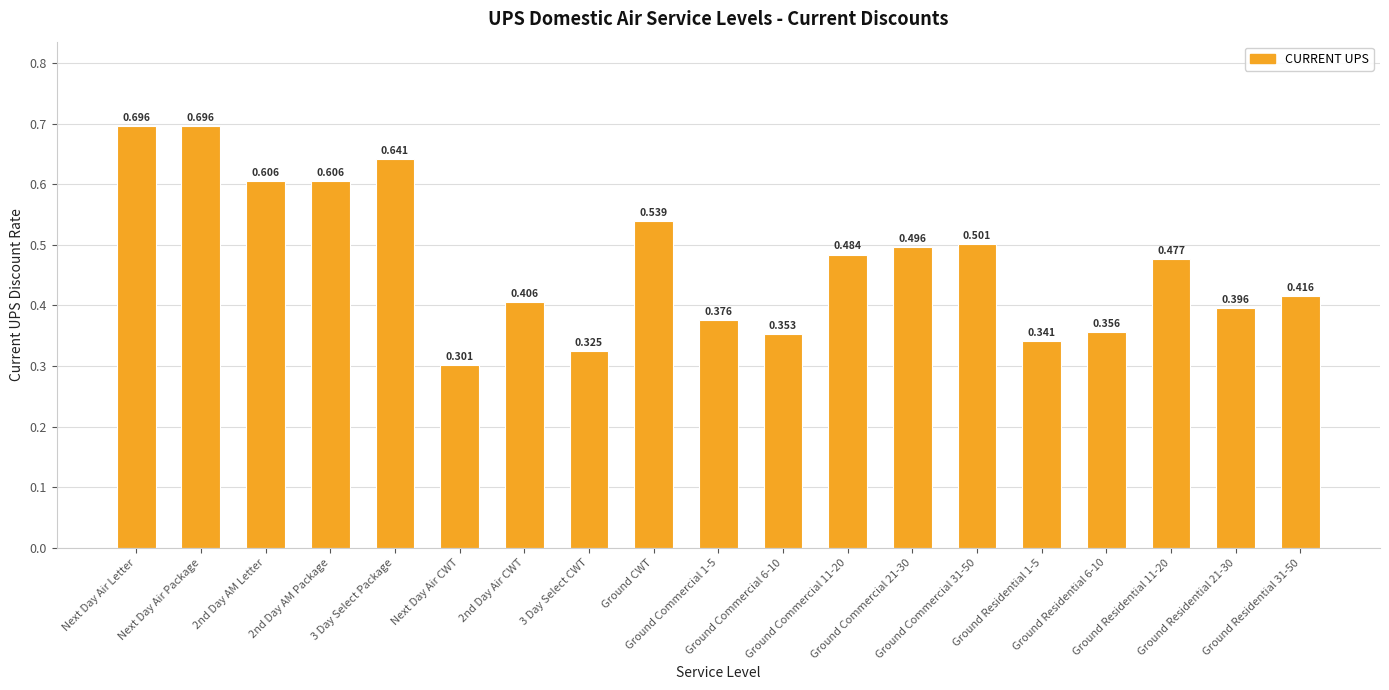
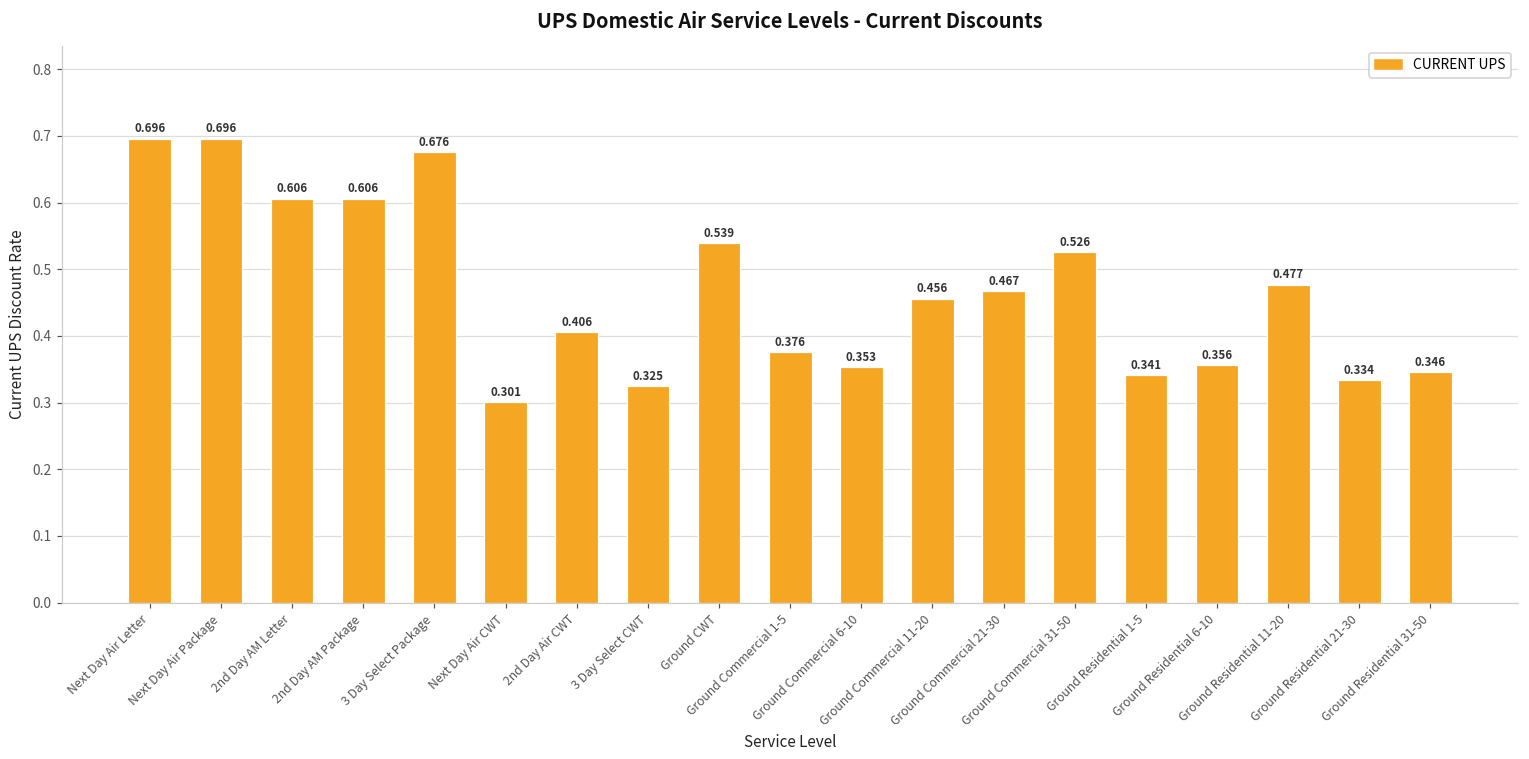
  {
    "Next Day Air Letter": 0.696,
    "Next Day Air Package": 0.696,
    "2nd Day AM Letter": 0.606,
    "2nd Day AM Package": 0.606,
-   "3 Day Select Package": 0.641,
+   "3 Day Select Package": 0.676,
    "Next Day Air CWT": 0.301,
    "2nd Day Air CWT": 0.406,
    "3 Day Select CWT": 0.325,
    "Ground CWT": 0.539,
    "Ground Commercial 1-5": 0.376,
    "Ground Commercial 6-10": 0.353,
-   "Ground Commercial 11-20": 0.484,
-   "Ground Commercial 21-30": 0.496,
-   "Ground Commercial 31-50": 0.501,
+   "Ground Commercial 11-20": 0.456,
+   "Ground Commercial 21-30": 0.467,
+   "Ground Commercial 31-50": 0.526,
    "Ground Residential 1-5": 0.341,
    "Ground Residential 6-10": 0.356,
    "Ground Residential 11-20": 0.477,
-   "Ground Residential 21-30": 0.396,
-   "Ground Residential 31-50": 0.416
+   "Ground Residential 21-30": 0.334,
+   "Ground Residential 31-50": 0.346
  }
